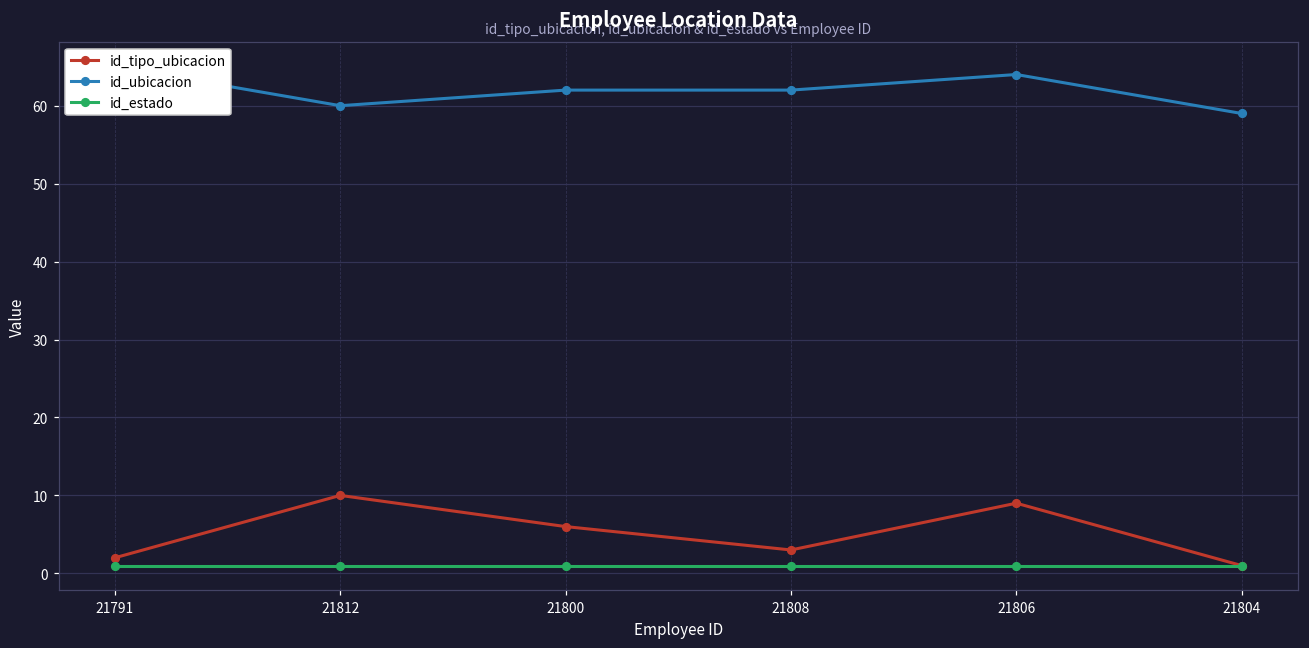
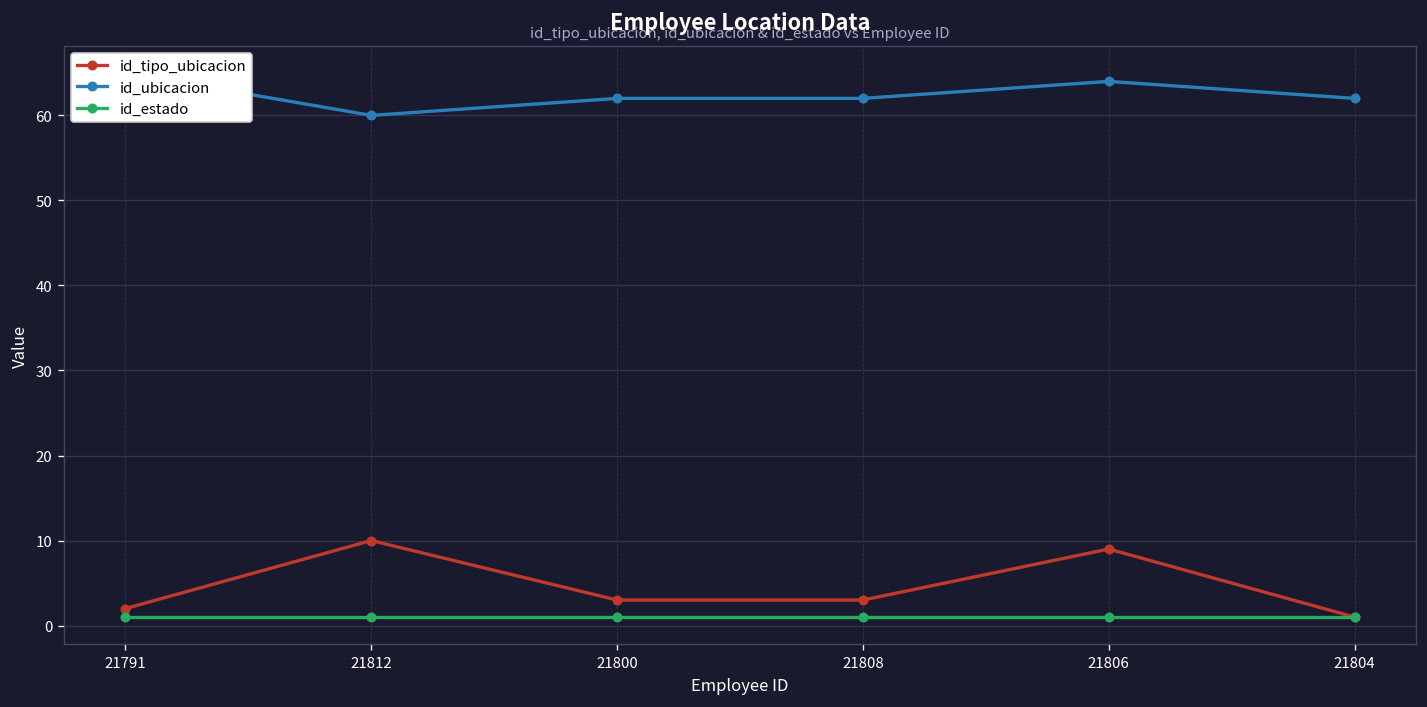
  {
    "id_tipo_ubicacion": {
      "21791": 2,
      "21812": 10,
-     "21800": 6,
+     "21800": 3,
      "21808": 3,
      "21806": 9
    },
    "id_ubicacion": {
      "21812": 60,
      "21800": 62,
      "21808": 62,
      "21806": 64,
-     "21804": 59
+     "21804": 62
    },
    "id_estado": {
      "21791": 1,
      "21812": 1,
      "21800": 1,
      "21808": 1,
      "21806": 1
    }
  }
